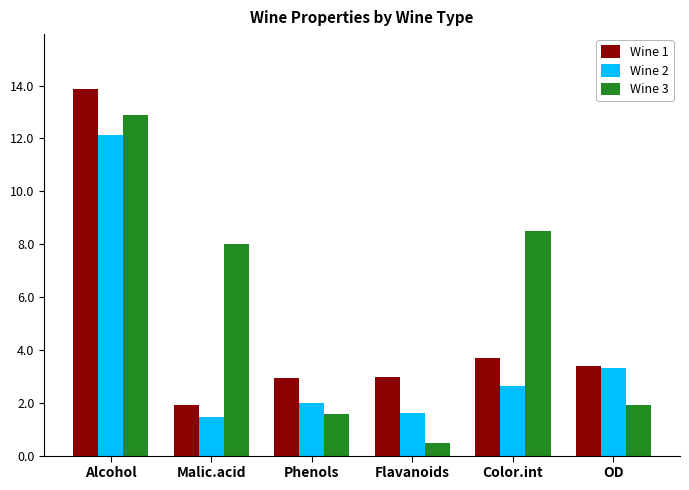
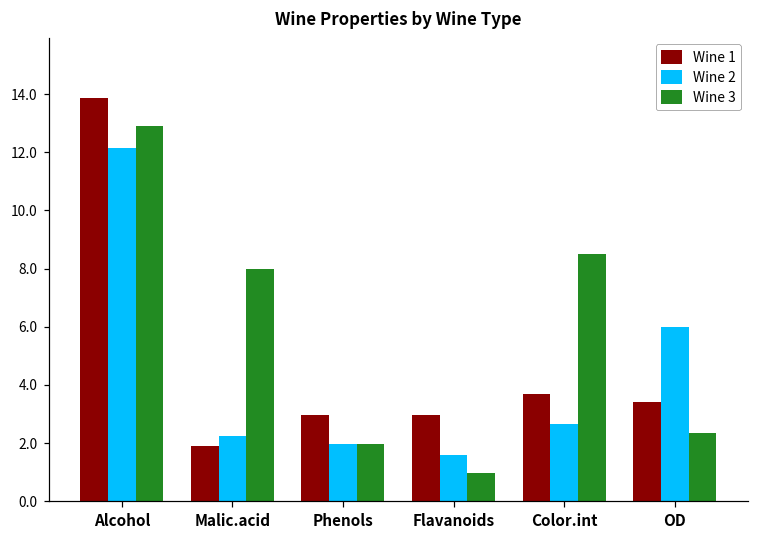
  {
    "Wine 1": {
      "Alcohol": 13.9,
      "Malic.acid": 1.9,
      "Phenols": 3.0,
      "Flavanoids": 3.0,
      "Color.int": 3.7,
      "OD": 3.4
    },
    "Wine 2": {
      "Alcohol": 12.2,
-     "Malic.acid": 1.5,
+     "Malic.acid": 2.3,
      "Phenols": 2.0,
      "Flavanoids": 1.6,
      "Color.int": 2.7,
-     "OD": 3.3
+     "OD": 6.0
    },
    "Wine 3": {
      "Alcohol": 12.9,
      "Malic.acid": 8.0,
-     "Phenols": 1.6,
-     "Flavanoids": 0.5,
+     "Phenols": 2.0,
+     "Flavanoids": 1.0,
      "Color.int": 8.5,
-     "OD": 1.9
+     "OD": 2.4
    }
  }
